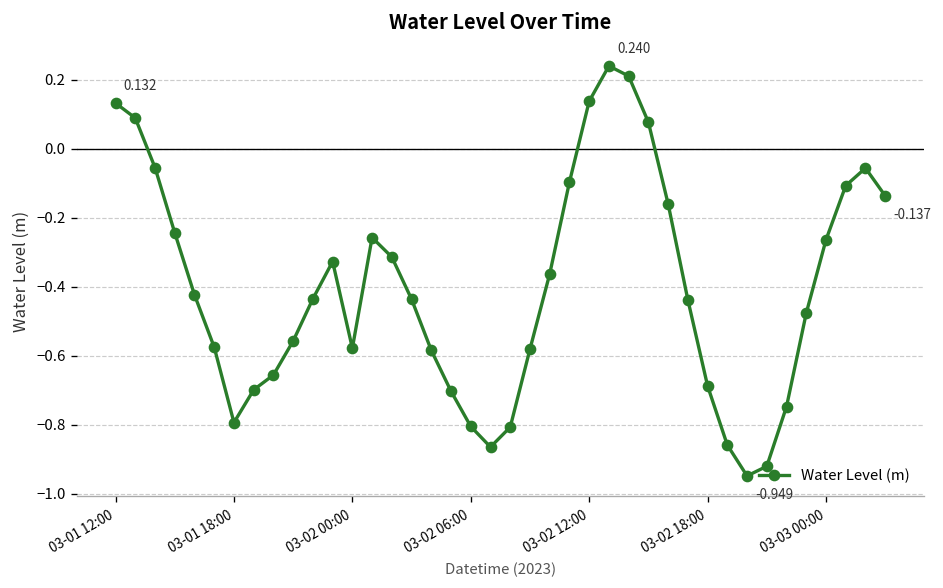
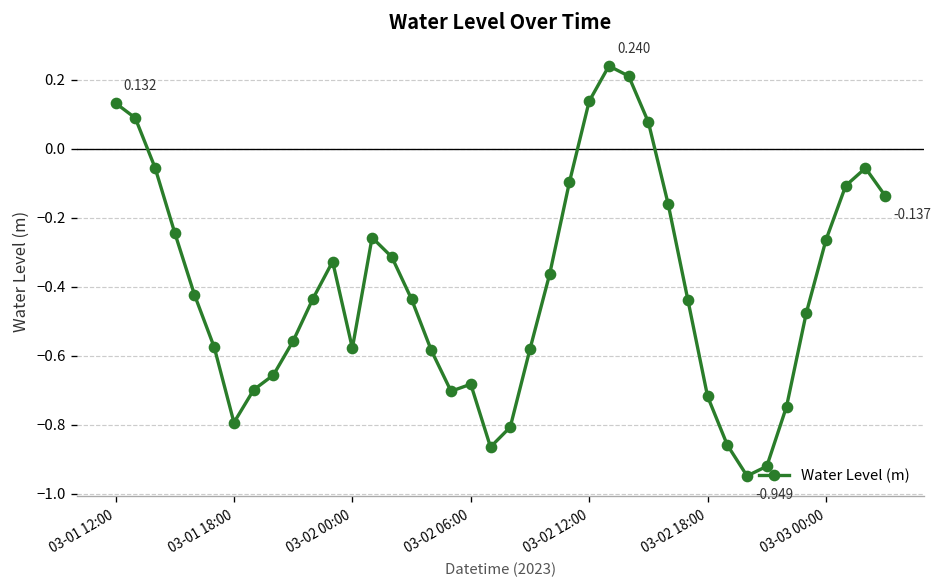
  {
    "03-01 18:00": -0.79,
    "03-02 00:00": -0.58,
-   "03-02 06:00": -0.81,
+   "03-02 06:00": -0.68,
    "03-02 12:00": 0.14,
-   "03-02 18:00": -0.69,
+   "03-02 18:00": -0.72,
    "03-03 00:00": -0.26
  }
